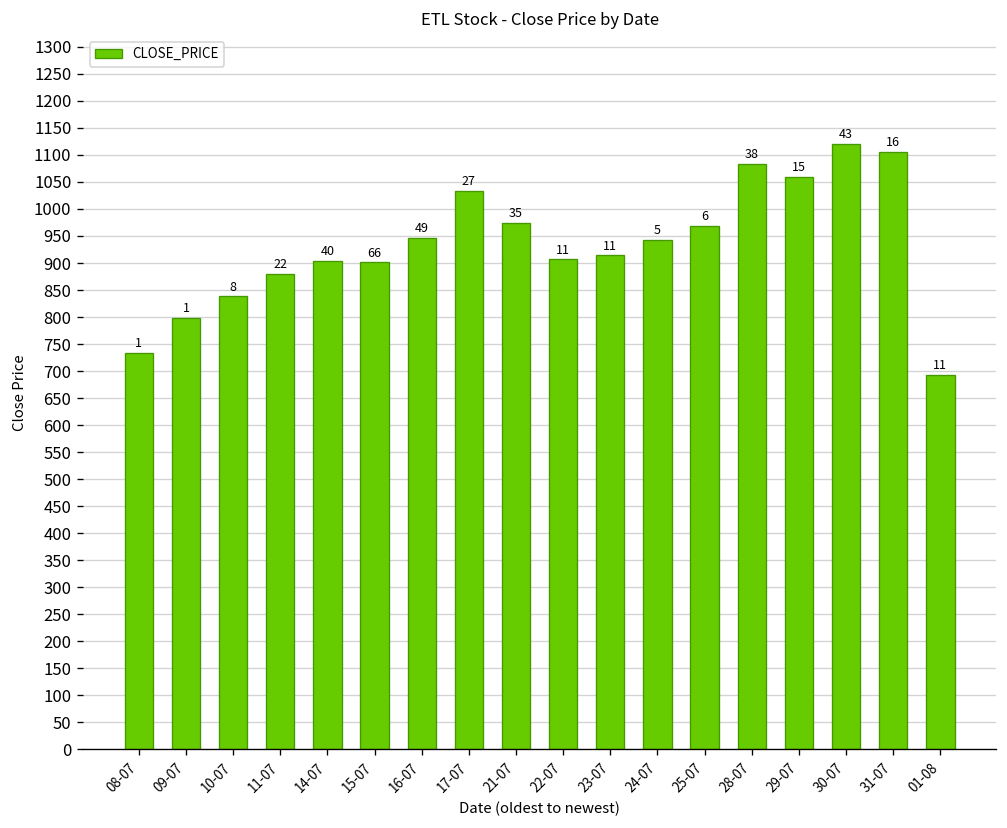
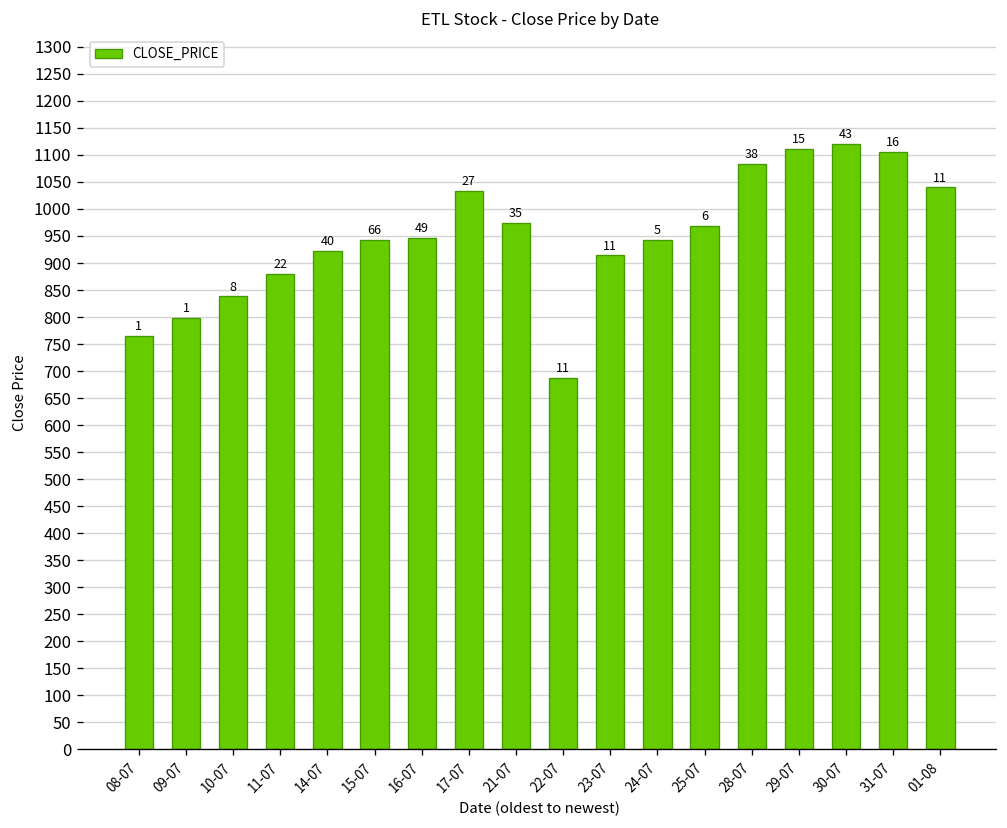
  {
-   "08-07": 730,
-   "14-07": 900,
-   "15-07": 900,
-   "22-07": 910,
-   "29-07": 1060,
-   "01-08": 690
+   "08-07": 760,
+   "14-07": 920,
+   "15-07": 940,
+   "22-07": 690,
+   "29-07": 1110,
+   "01-08": 1040
  }
